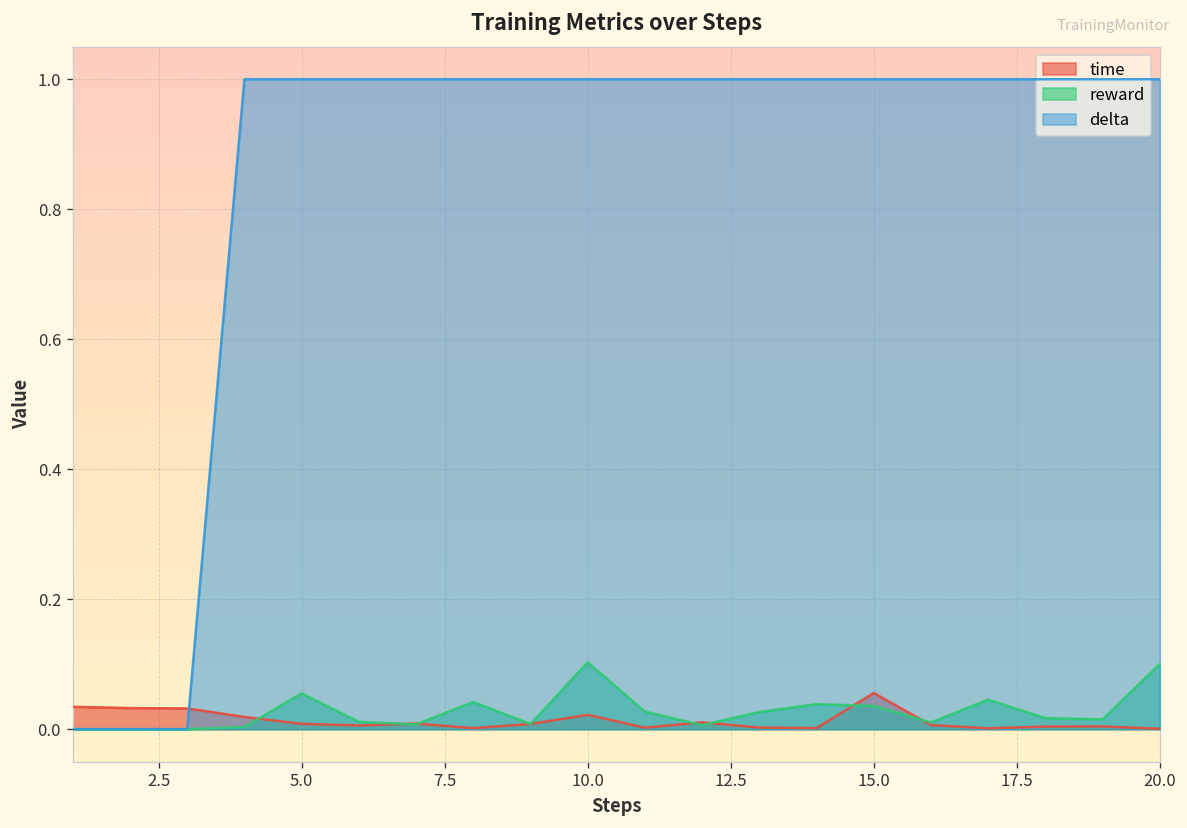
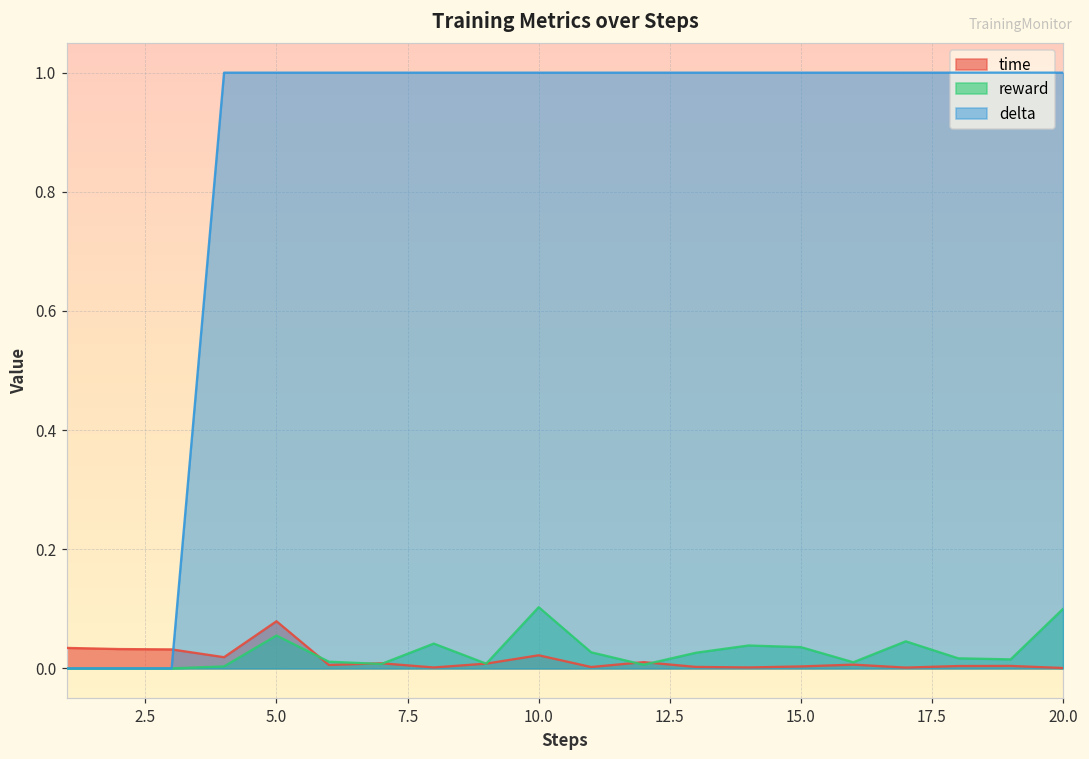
  {
    "time": {
-     "5.0": 0.01,
+     "5.0": 0.08,
      "10.0": 0.02,
-     "15.0": 0.06,
+     "15.0": 0.00,
      "20.0": 0.00
    },
    "reward": {
      "5.0": 0.06,
      "10.0": 0.10,
      "15.0": 0.04,
      "20.0": 0.10
    },
    "delta": {
      "5.0": 1.00,
      "10.0": 1.00,
      "15.0": 1.00,
      "20.0": 1.00
    }
  }
